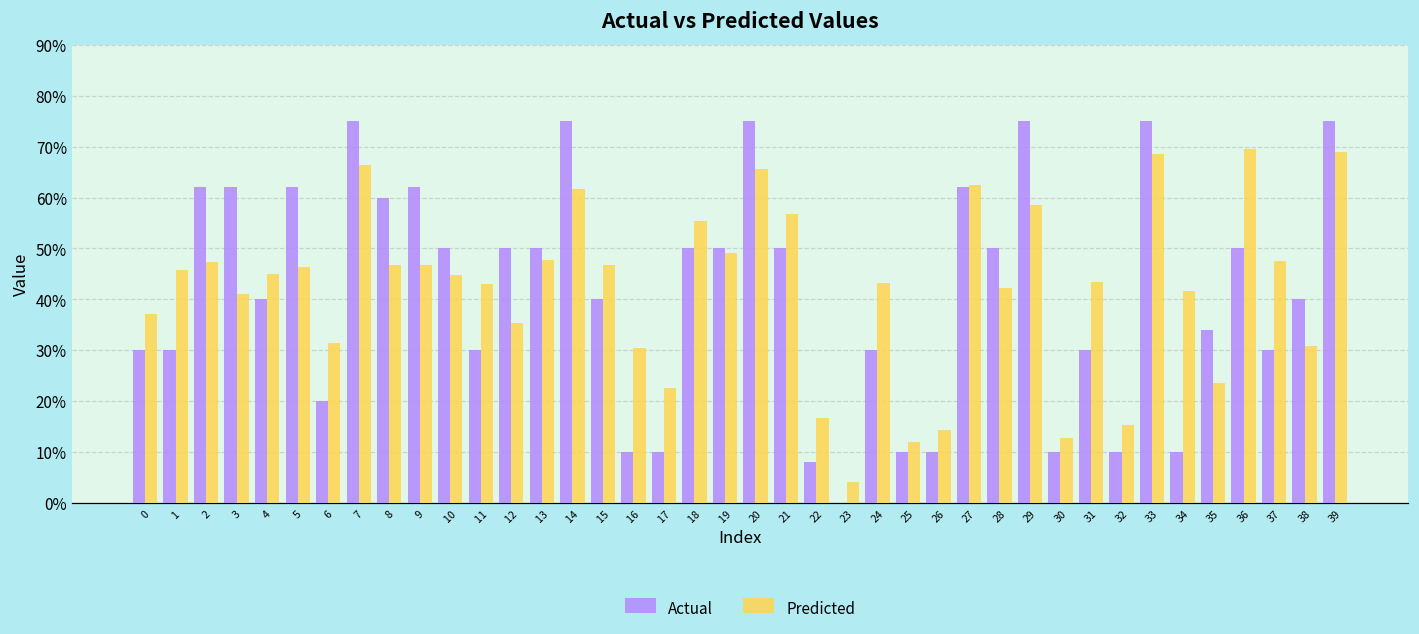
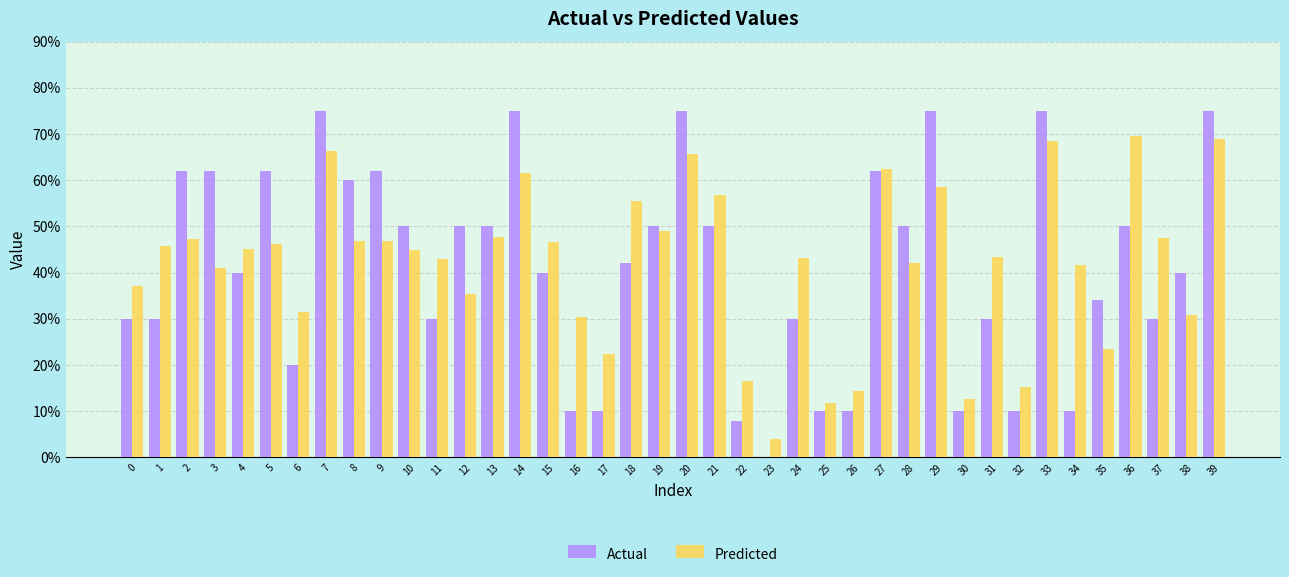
  {
    "Actual": {
      "0": "30%",
      "1": "30%",
      "2": "62%",
      "3": "62%",
      "4": "40%",
      "5": "62%",
      "6": "20%",
      "7": "75%",
      "8": "60%",
      "9": "62%",
      "10": "50%",
      "11": "30%",
      "12": "50%",
      "13": "50%",
      "14": "75%",
      "15": "40%",
      "16": "10%",
      "17": "10%",
-     "18": "50%",
+     "18": "42%",
      "19": "50%",
      "20": "75%",
      "21": "50%",
      "22": "8%",
      "23": "0%",
      "24": "30%",
      "25": "10%",
      "26": "10%",
      "27": "62%",
      "28": "50%",
      "29": "75%",
      "30": "10%",
      "31": "30%",
      "32": "10%",
      "33": "75%",
      "34": "10%",
      "35": "34%",
      "36": "50%",
      "37": "30%",
      "38": "40%",
      "39": "75%"
    },
    "Predicted": {
      "0": "37%",
      "1": "46%",
      "2": "47%",
      "3": "41%",
      "4": "45%",
      "5": "46%",
      "6": "31%",
      "7": "66%",
      "8": "47%",
      "9": "47%",
      "10": "45%",
      "11": "43%",
      "12": "35%",
      "13": "48%",
      "14": "62%",
      "15": "47%",
      "16": "30%",
      "17": "22%",
      "18": "55%",
      "19": "49%",
      "20": "66%",
      "21": "57%",
      "22": "17%",
      "23": "4%",
      "24": "43%",
      "25": "12%",
      "26": "14%",
      "27": "62%",
      "28": "42%",
      "29": "58%",
      "30": "13%",
      "31": "43%",
      "32": "15%",
      "33": "68%",
      "34": "42%",
      "35": "23%",
      "36": "70%",
      "37": "48%",
      "38": "31%",
      "39": "69%"
    }
  }
